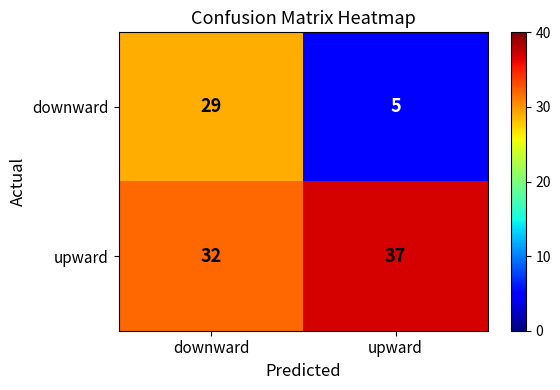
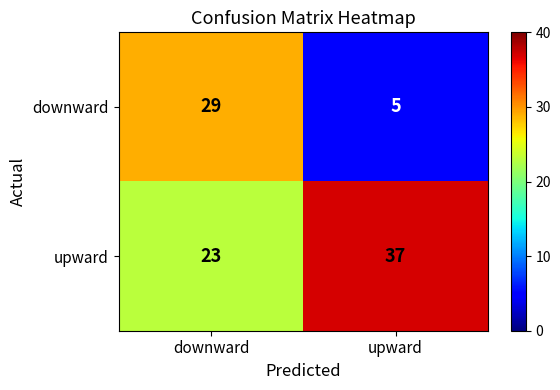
  {
    "downward": {
      "downward": 29,
      "upward": 5
    },
    "upward": {
-     "downward": 32,
+     "downward": 23,
      "upward": 37
    }
  }
